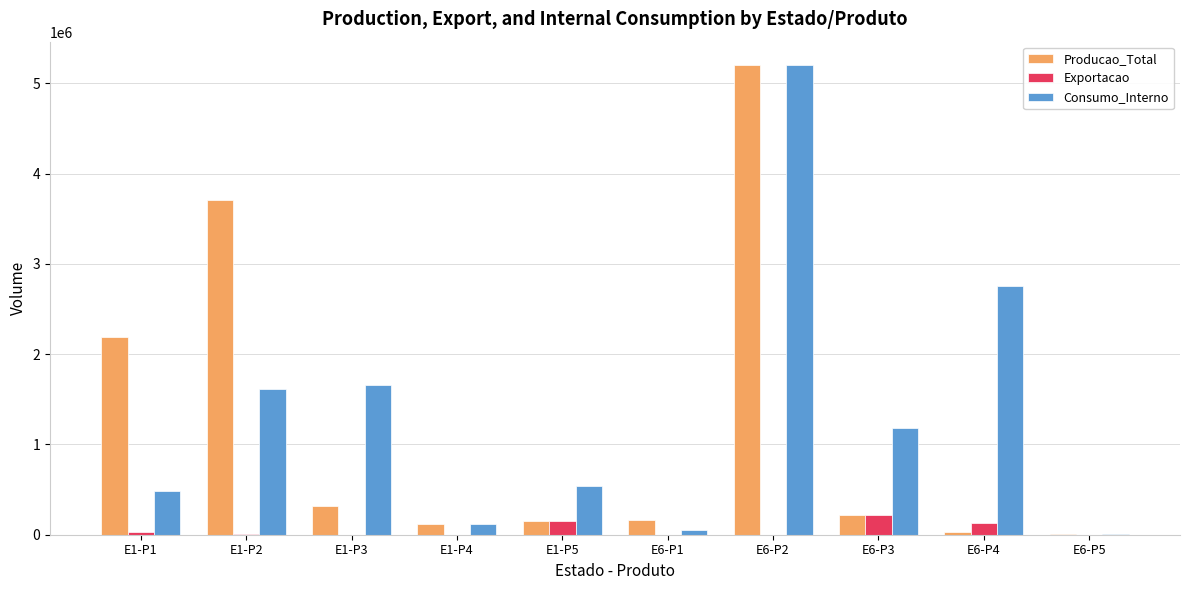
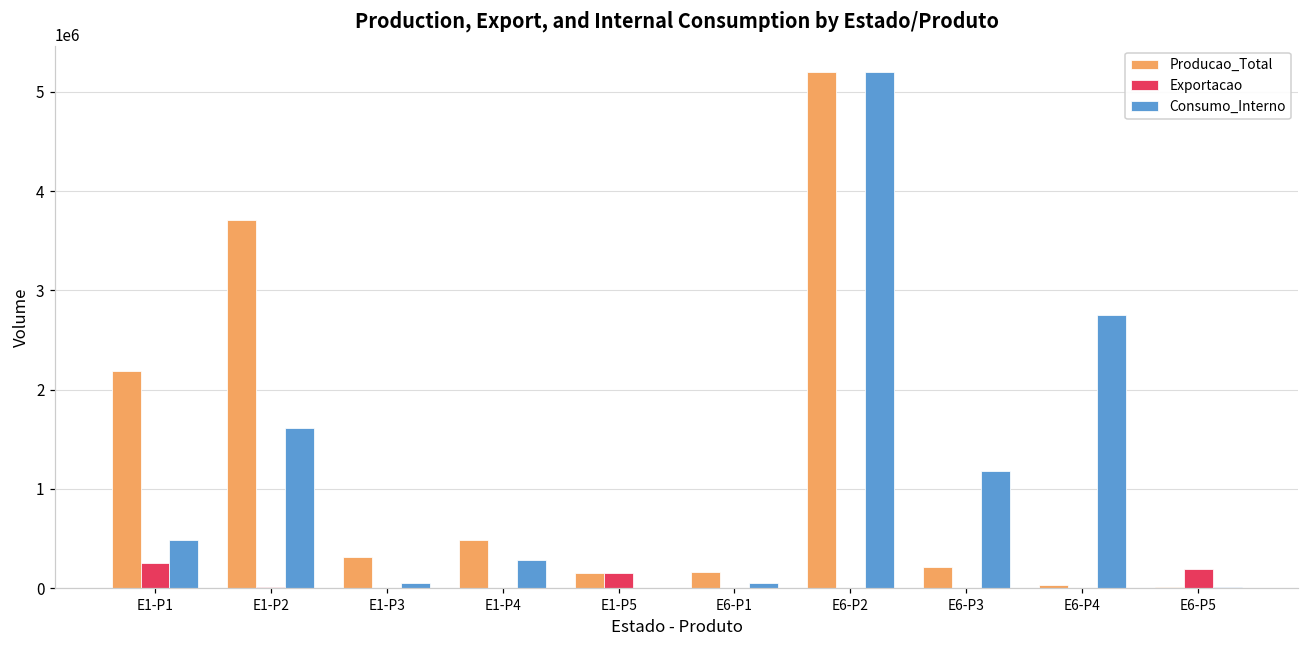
  {
    "Producao_Total": {
      "E1-P1": 2200000,
      "E1-P2": 3700000,
      "E1-P3": 300000,
-     "E1-P4": 100000,
+     "E1-P4": 500000,
      "E1-P5": 200000,
      "E6-P1": 200000,
      "E6-P2": 5200000,
      "E6-P3": 200000
    },
    "Exportacao": {
-     "E1-P1": 0,
+     "E1-P1": 300000,
      "E1-P3": 0,
      "E1-P5": 200000,
      "E6-P1": 0,
-     "E6-P3": 200000,
-     "E6-P4": 100000,
-     "E6-P5": 0
+     "E6-P3": 0,
+     "E6-P4": 0,
+     "E6-P5": 200000
    },
    "Consumo_Interno": {
      "E1-P1": 500000,
      "E1-P2": 1600000,
-     "E1-P3": 1700000,
-     "E1-P4": 100000,
-     "E1-P5": 500000,
+     "E1-P3": 100000,
+     "E1-P4": 300000,
+     "E1-P5": 0,
      "E6-P1": 100000,
      "E6-P2": 5200000,
      "E6-P3": 1200000,
      "E6-P4": 2800000
    }
  }
